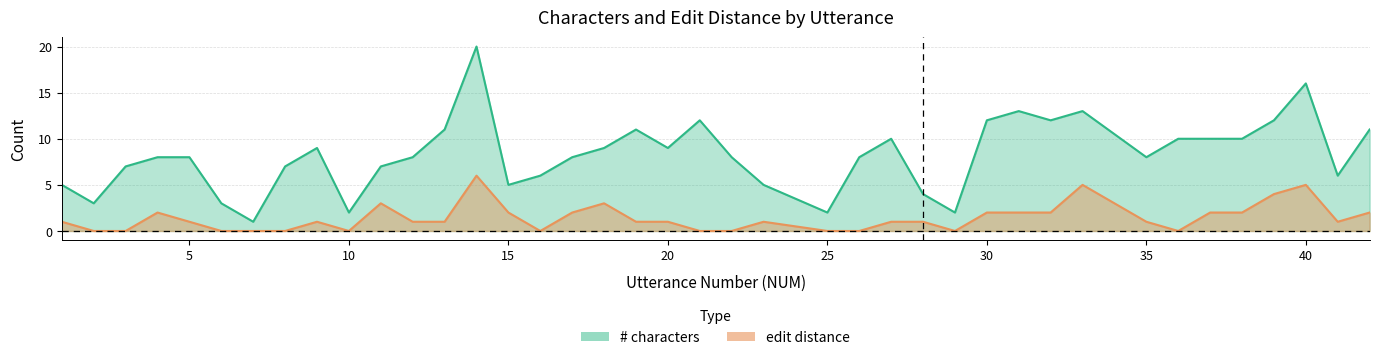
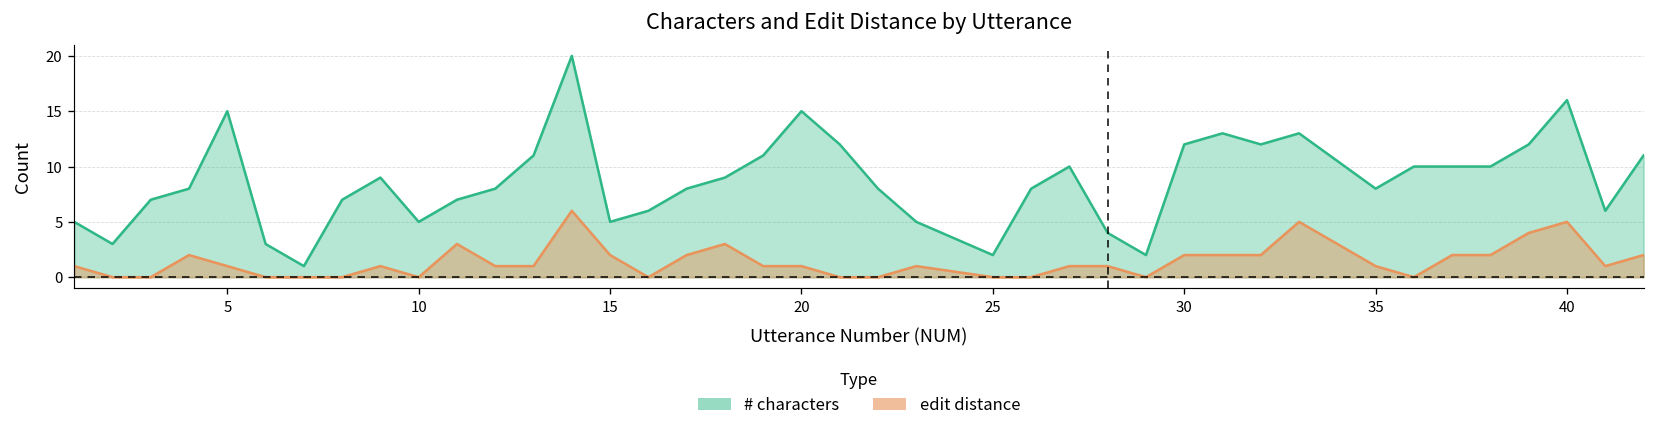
  {
    "# characters": {
-     "5": 8,
-     "10": 2,
+     "5": 15,
+     "10": 5,
      "15": 5,
-     "20": 9,
+     "20": 15,
      "25": 2,
      "30": 12,
      "35": 8,
      "40": 16
    },
    "edit distance": {
      "5": 1,
      "10": 0,
      "15": 2,
      "20": 1,
      "25": 0,
      "30": 2,
      "35": 1,
      "40": 5
    }
  }
